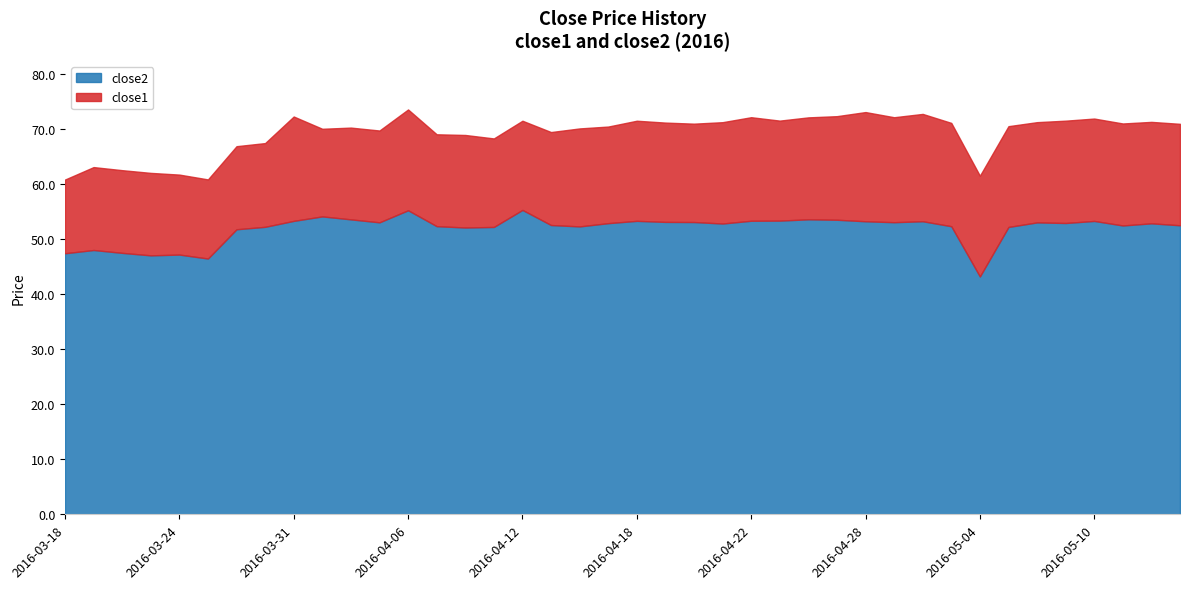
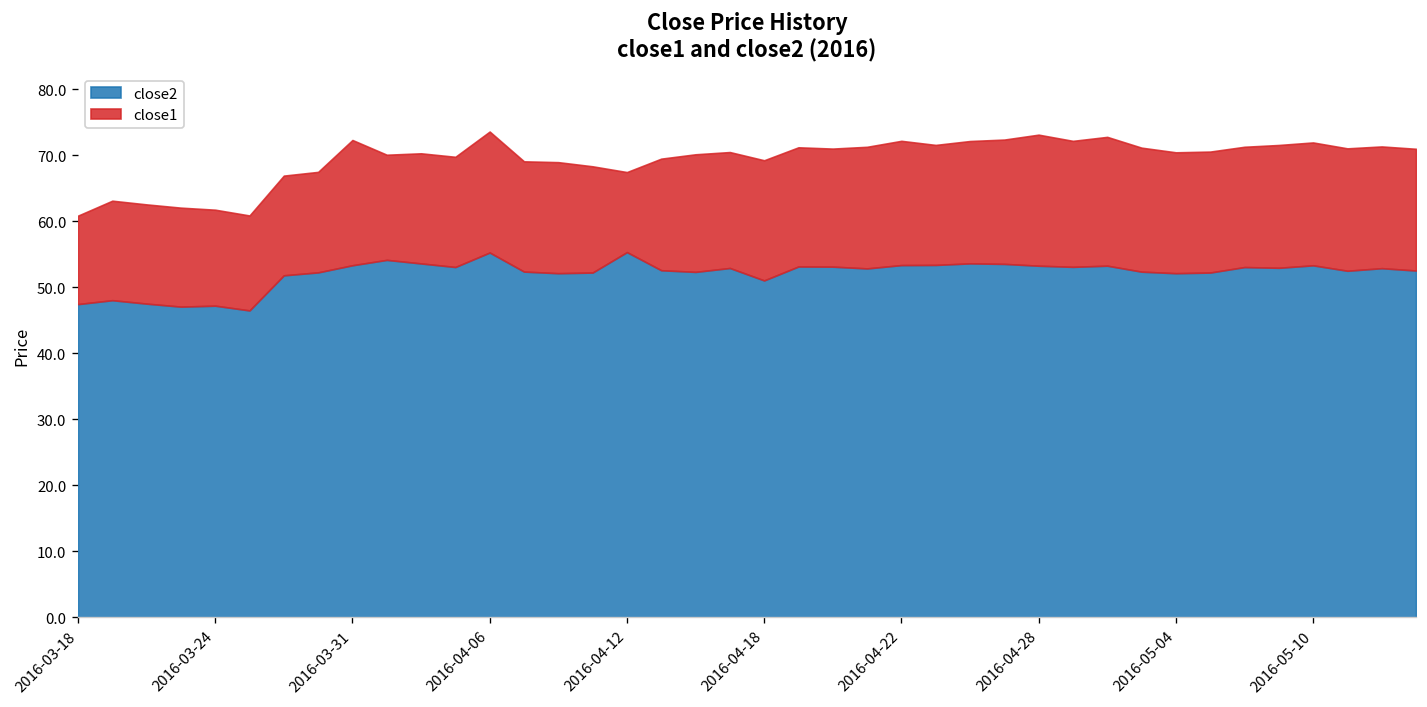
  {
    "close2": {
      "2016-03-18": 47,
      "2016-03-24": 47,
      "2016-03-31": 53,
      "2016-04-06": 55,
      "2016-04-12": 55,
-     "2016-04-18": 53,
+     "2016-04-18": 51,
      "2016-04-22": 53,
      "2016-04-28": 53,
-     "2016-05-04": 43,
+     "2016-05-04": 52,
      "2016-05-10": 53
    },
    "close1": {
      "2016-03-18": 13,
      "2016-03-24": 15,
      "2016-03-31": 19,
      "2016-04-06": 18,
-     "2016-04-12": 16,
+     "2016-04-12": 12,
      "2016-04-18": 18,
      "2016-04-22": 19,
      "2016-04-28": 20,
      "2016-05-04": 18,
      "2016-05-10": 19
    }
  }
